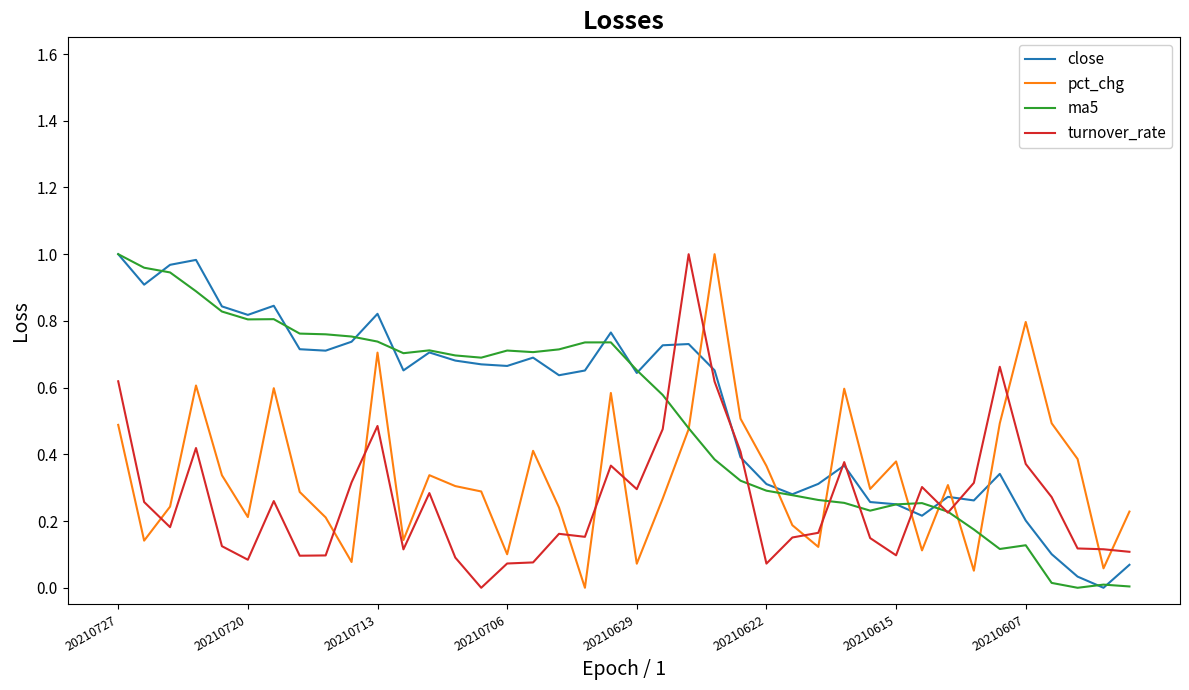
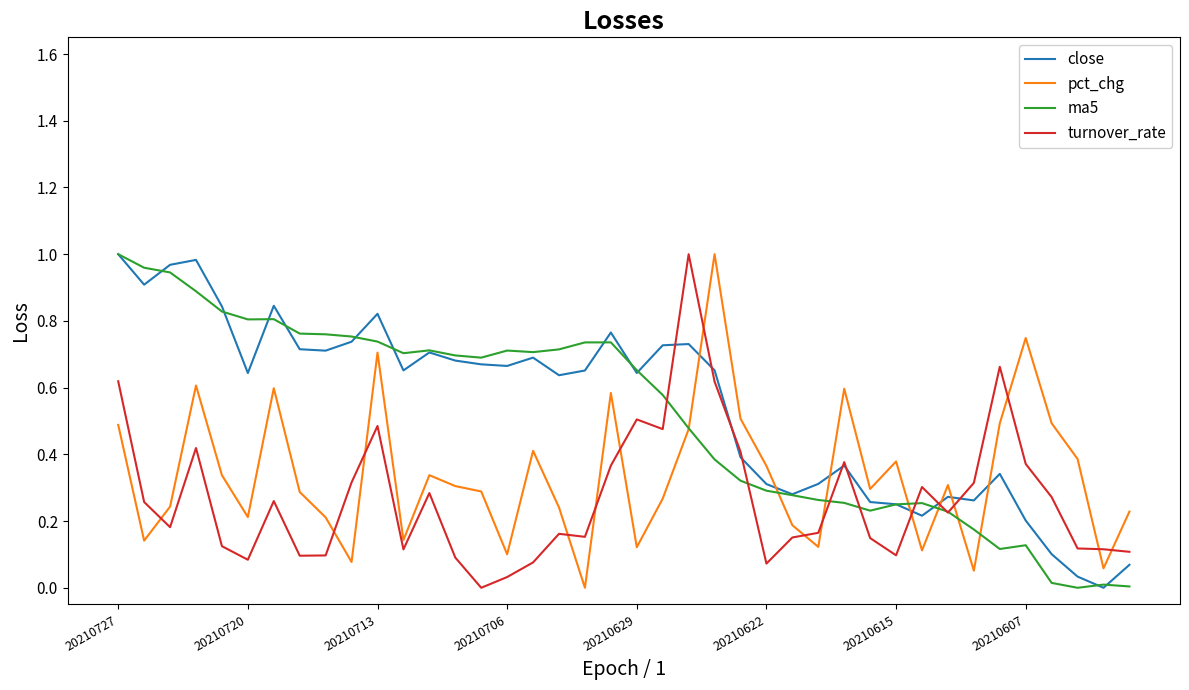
  {
    "close": {
-     "20210720": 0.82,
+     "20210720": 0.64,
      "20210713": 0.82,
      "20210706": 0.66,
      "20210629": 0.64,
      "20210622": 0.31,
      "20210607": 0.20
    },
    "pct_chg": {
      "20210727": 0.49,
      "20210720": 0.21,
      "20210713": 0.70,
      "20210706": 0.10,
-     "20210629": 0.07,
+     "20210629": 0.12,
      "20210622": 0.37,
      "20210615": 0.38,
-     "20210607": 0.80
+     "20210607": 0.75
    },
    "ma5": {
      "20210720": 0.80,
      "20210713": 0.74,
      "20210706": 0.71,
      "20210629": 0.65,
      "20210622": 0.29,
      "20210607": 0.13
    },
    "turnover_rate": {
      "20210727": 0.62,
      "20210720": 0.08,
      "20210713": 0.49,
-     "20210706": 0.07,
-     "20210629": 0.30,
+     "20210706": 0.03,
+     "20210629": 0.50,
      "20210622": 0.07,
      "20210615": 0.10,
      "20210607": 0.37
    }
  }
